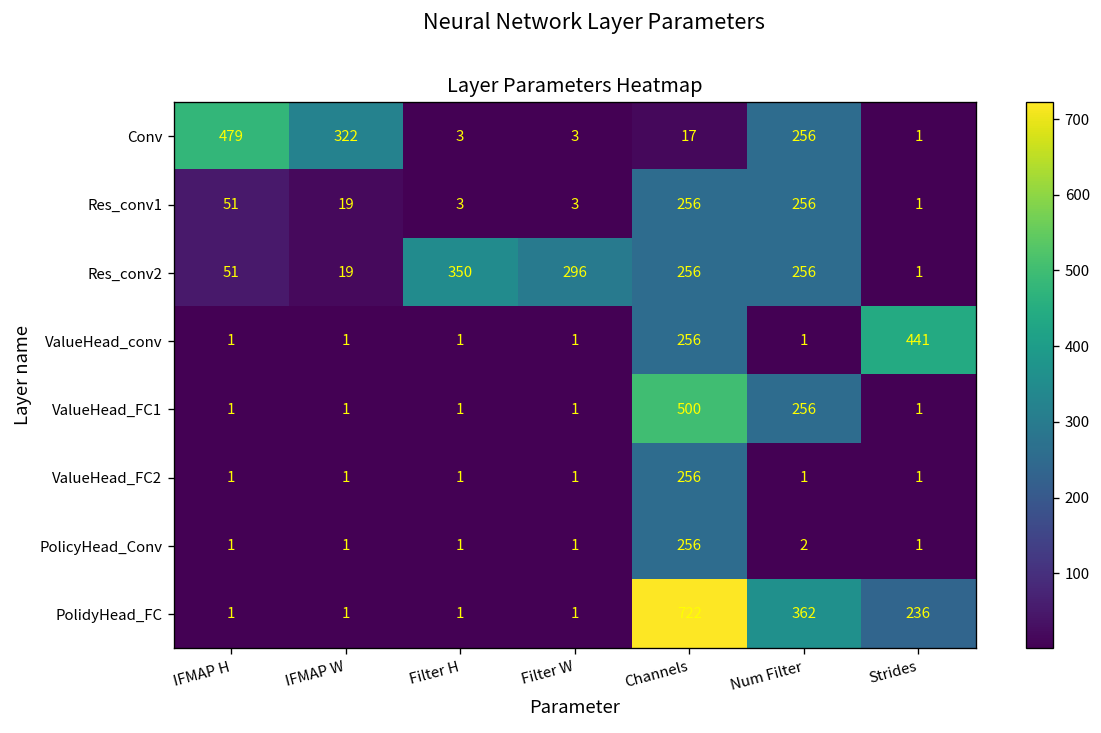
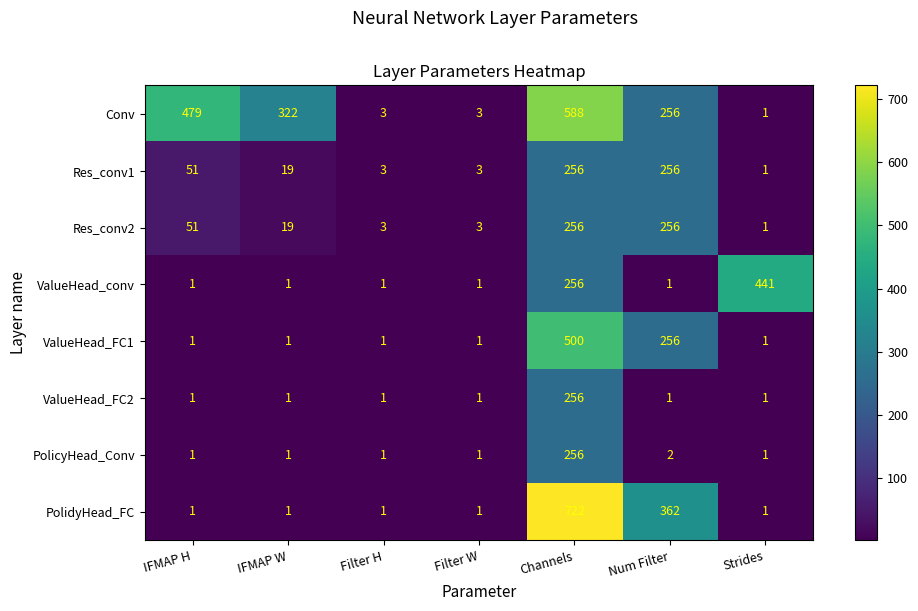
  {
    "Conv": {
      "IFMAP H": 479,
      "IFMAP W": 322,
      "Filter H": 3,
      "Filter W": 3,
-     "Channels": 17,
+     "Channels": 588,
      "Num Filter": 256,
      "Strides": 1
    },
    "Res_conv1": {
      "IFMAP H": 51,
      "IFMAP W": 19,
      "Filter H": 3,
      "Filter W": 3,
      "Channels": 256,
      "Num Filter": 256,
      "Strides": 1
    },
    "Res_conv2": {
      "IFMAP H": 51,
      "IFMAP W": 19,
-     "Filter H": 350,
-     "Filter W": 296,
+     "Filter H": 3,
+     "Filter W": 3,
      "Channels": 256,
      "Num Filter": 256,
      "Strides": 1
    },
    "ValueHead_conv": {
      "IFMAP H": 1,
      "IFMAP W": 1,
      "Filter H": 1,
      "Filter W": 1,
      "Channels": 256,
      "Num Filter": 1,
      "Strides": 441
    },
    "ValueHead_FC1": {
      "IFMAP H": 1,
      "IFMAP W": 1,
      "Filter H": 1,
      "Filter W": 1,
      "Channels": 500,
      "Num Filter": 256,
      "Strides": 1
    },
    "ValueHead_FC2": {
      "IFMAP H": 1,
      "IFMAP W": 1,
      "Filter H": 1,
      "Filter W": 1,
      "Channels": 256,
      "Num Filter": 1,
      "Strides": 1
    },
    "PolicyHead_Conv": {
      "IFMAP H": 1,
      "IFMAP W": 1,
      "Filter H": 1,
      "Filter W": 1,
      "Channels": 256,
      "Num Filter": 2,
      "Strides": 1
    },
    "PolidyHead_FC": {
      "IFMAP H": 1,
      "IFMAP W": 1,
      "Filter H": 1,
      "Filter W": 1,
      "Num Filter": 362,
-     "Strides": 236
+     "Strides": 1
    }
  }
